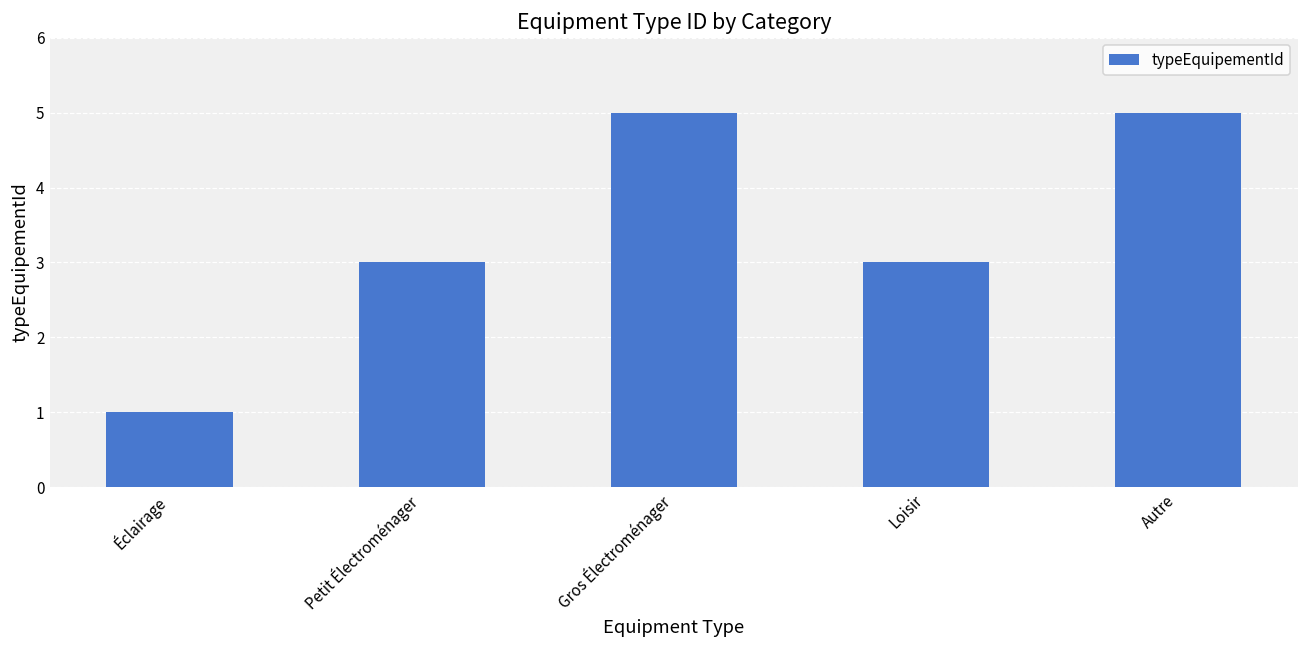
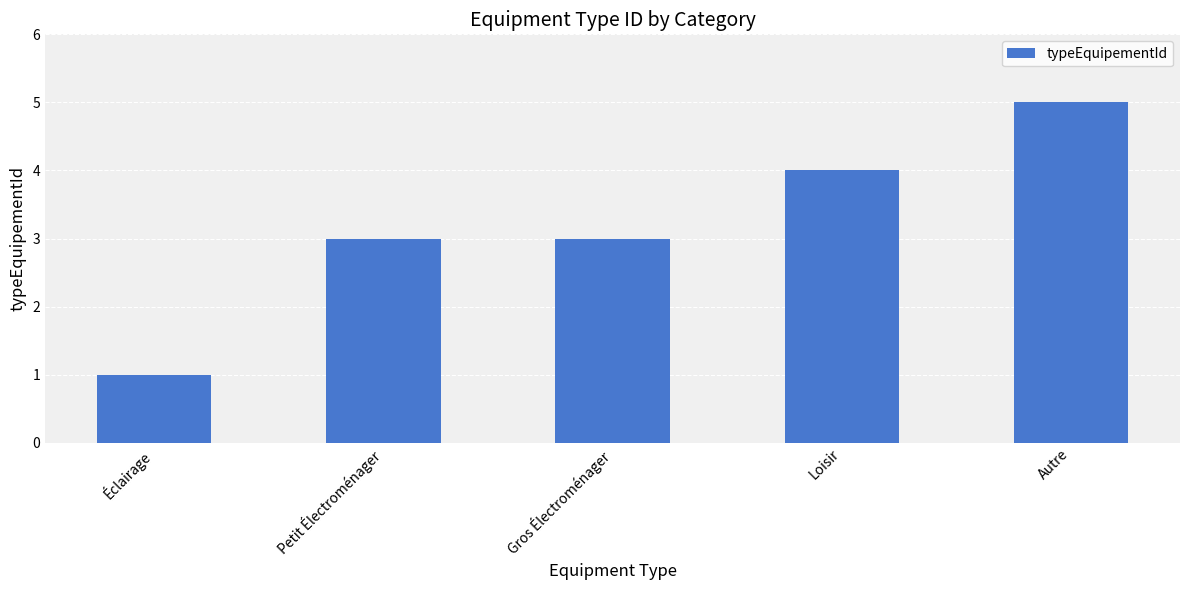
  {
    "Éclairage": 1,
    "Petit Électroménager": 3,
-   "Gros Électroménager": 5,
-   "Loisir": 3,
+   "Gros Électroménager": 3,
+   "Loisir": 4,
    "Autre": 5
  }
